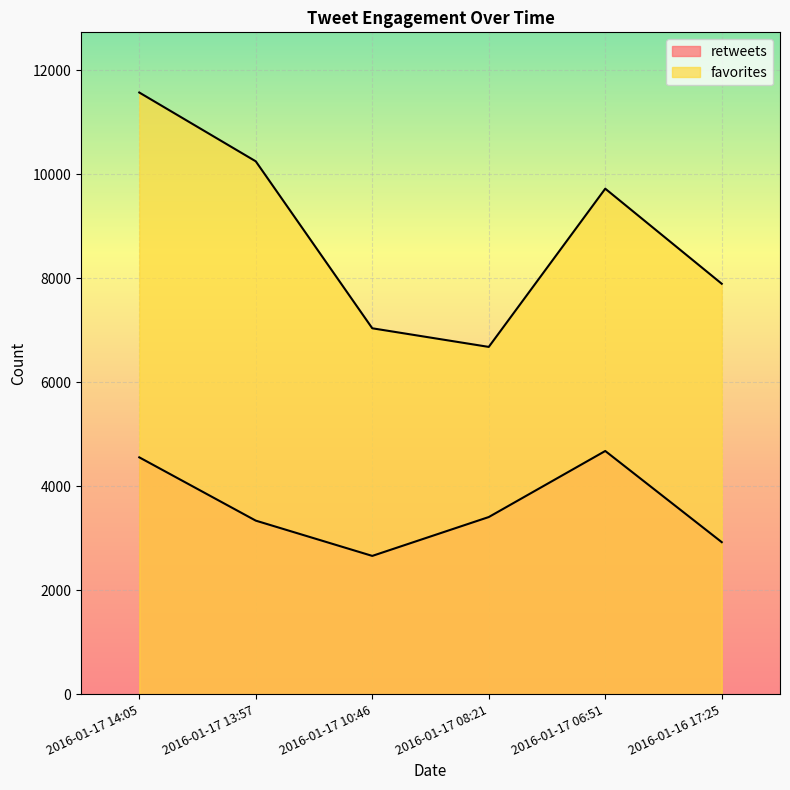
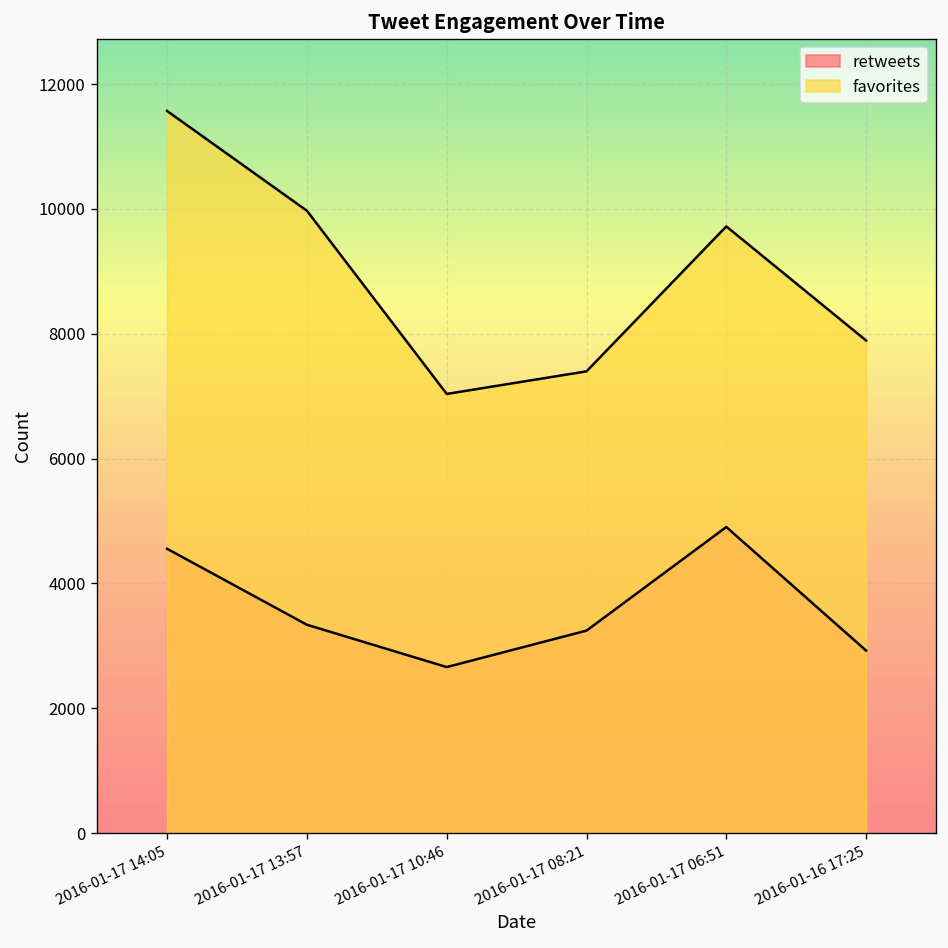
  {
    "retweets": {
      "2016-01-17 14:05": 4600,
      "2016-01-17 13:57": 3300,
      "2016-01-17 10:46": 2700,
-     "2016-01-17 08:21": 3400,
-     "2016-01-17 06:51": 4700,
+     "2016-01-17 08:21": 3200,
+     "2016-01-17 06:51": 4900,
      "2016-01-16 17:25": 2900
    },
    "favorites": {
      "2016-01-17 14:05": 11600,
-     "2016-01-17 13:57": 10200,
+     "2016-01-17 13:57": 10000,
      "2016-01-17 10:46": 7000,
-     "2016-01-17 08:21": 6700,
+     "2016-01-17 08:21": 7400,
      "2016-01-17 06:51": 9700,
      "2016-01-16 17:25": 7900
    }
  }
